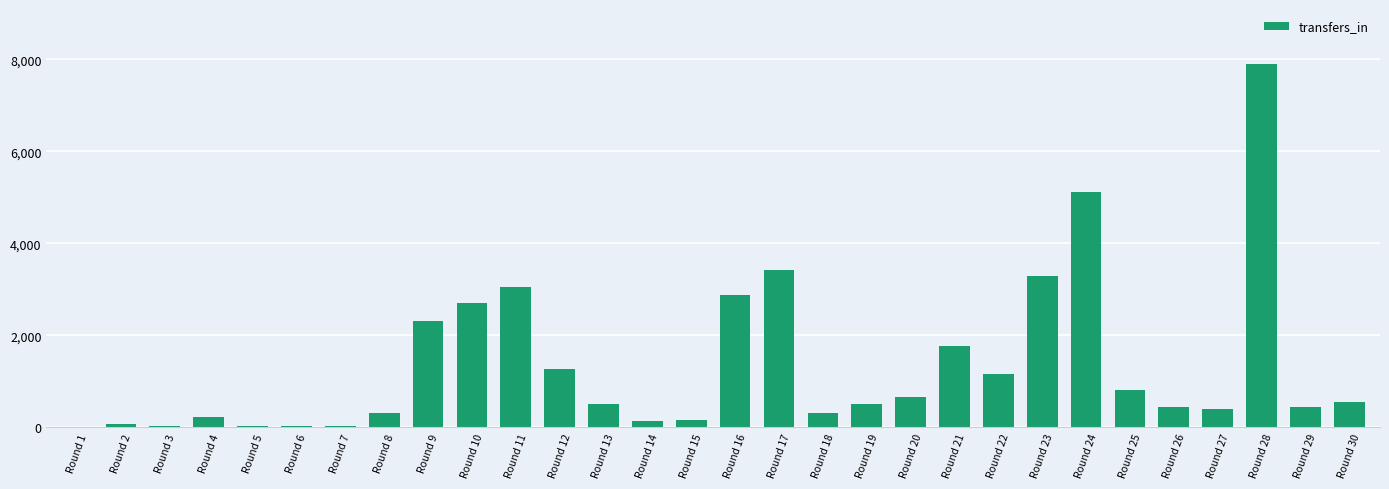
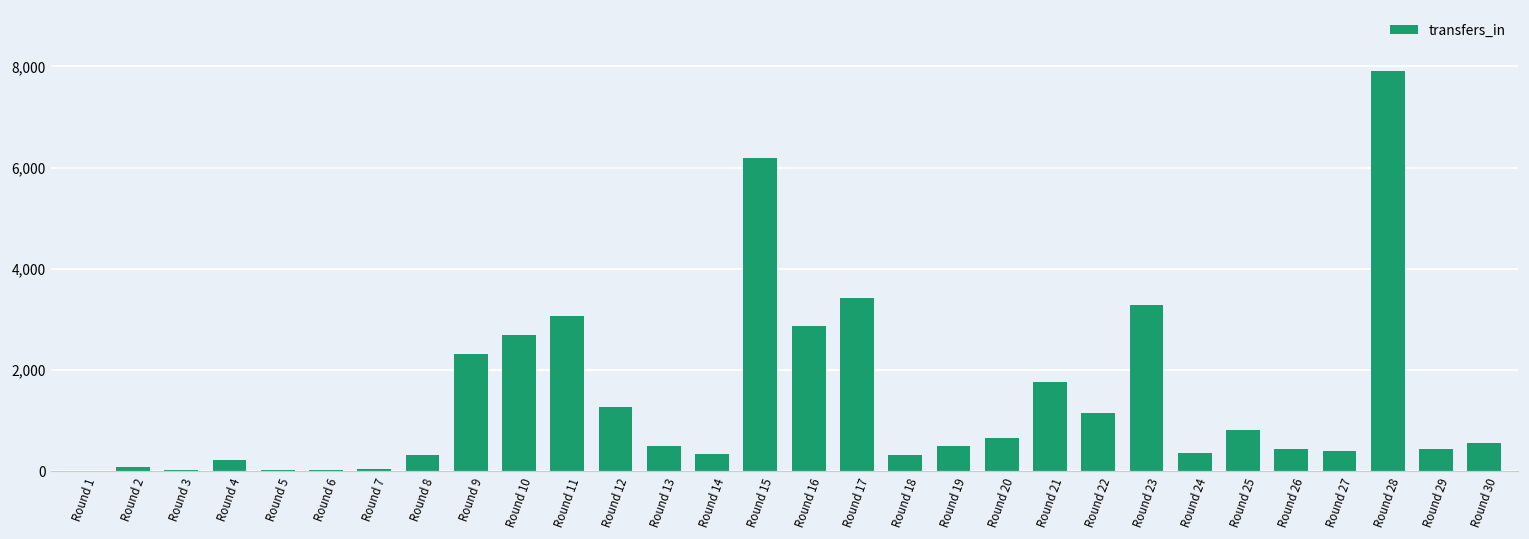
  {
    "Round 1": "0",
    "Round 2": "100",
    "Round 4": "200",
    "Round 8": "300",
    "Round 9": "2,300",
    "Round 10": "2,700",
    "Round 11": "3,100",
    "Round 12": "1,300",
    "Round 13": "500",
-   "Round 14": "100",
-   "Round 15": "200",
+   "Round 14": "300",
+   "Round 15": "6,200",
    "Round 16": "2,900",
    "Round 17": "3,400",
    "Round 18": "300",
    "Round 19": "500",
    "Round 20": "700",
    "Round 21": "1,800",
    "Round 22": "1,200",
    "Round 23": "3,300",
-   "Round 24": "5,100",
+   "Round 24": "400",
    "Round 25": "800",
    "Round 26": "400",
    "Round 27": "400",
    "Round 28": "7,900",
    "Round 29": "400",
    "Round 30": "600"
  }
